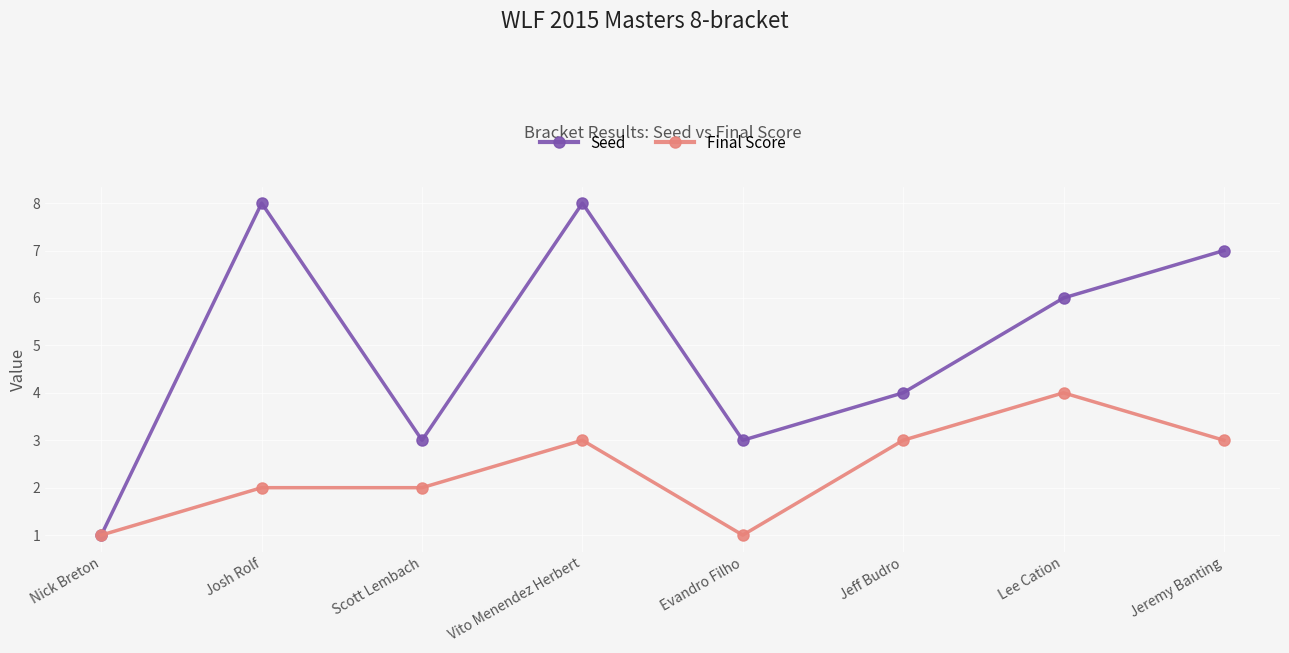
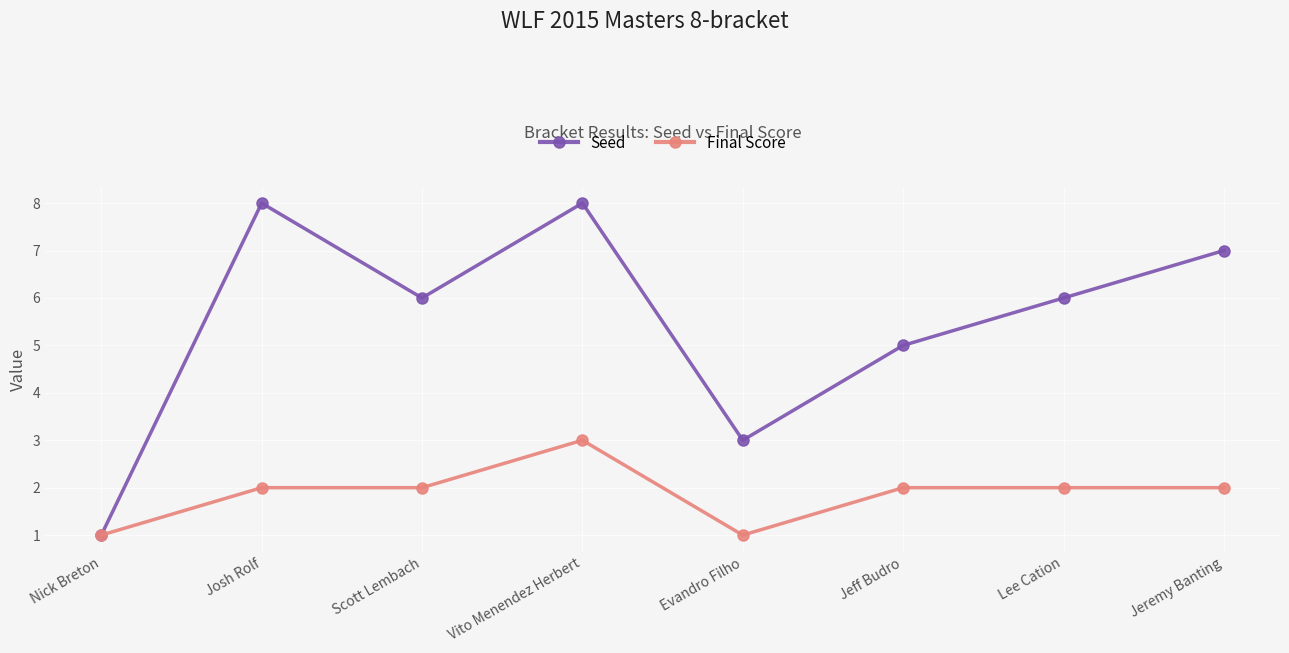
  {
    "Seed": {
      "Josh Rolf": 8,
-     "Scott Lembach": 3,
+     "Scott Lembach": 6,
      "Vito Menendez Herbert": 8,
      "Evandro Filho": 3,
-     "Jeff Budro": 4,
+     "Jeff Budro": 5,
      "Lee Cation": 6,
      "Jeremy Banting": 7
    },
    "Final Score": {
      "Josh Rolf": 2,
      "Scott Lembach": 2,
      "Vito Menendez Herbert": 3,
      "Evandro Filho": 1,
-     "Jeff Budro": 3,
-     "Lee Cation": 4,
-     "Jeremy Banting": 3
+     "Jeff Budro": 2,
+     "Lee Cation": 2,
+     "Jeremy Banting": 2
    }
  }
